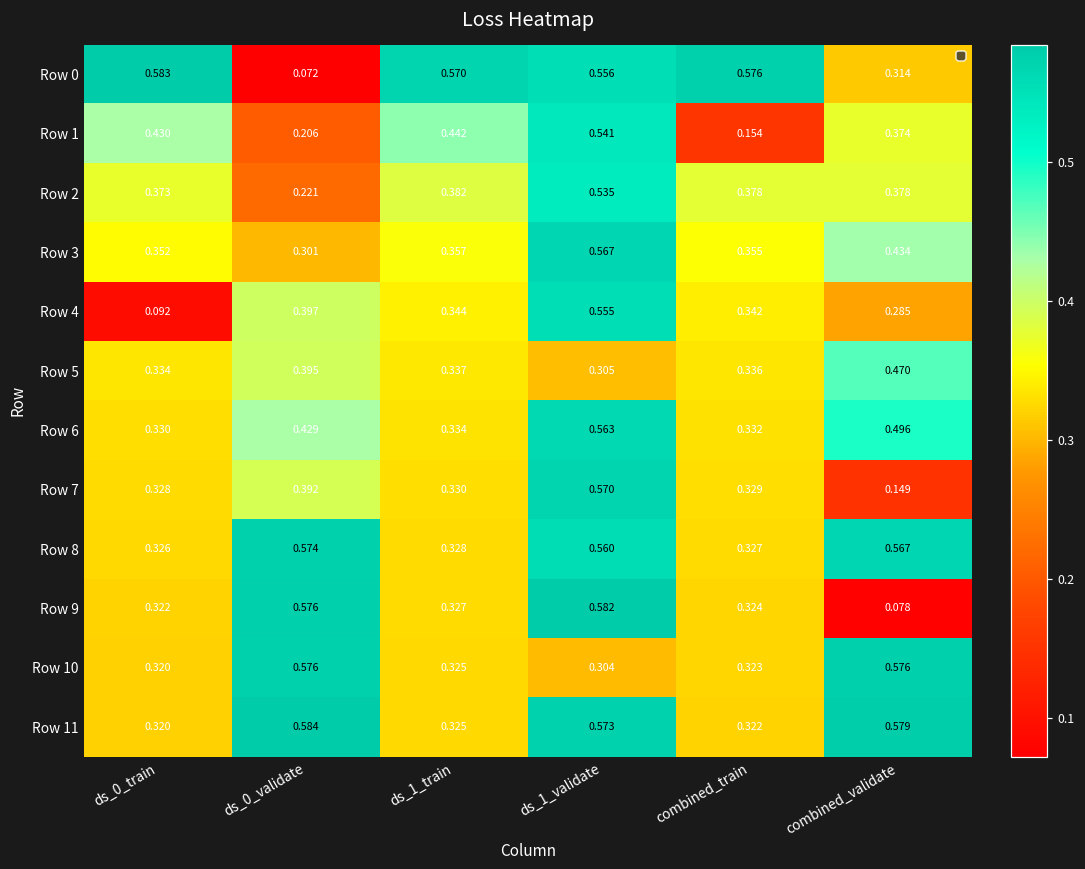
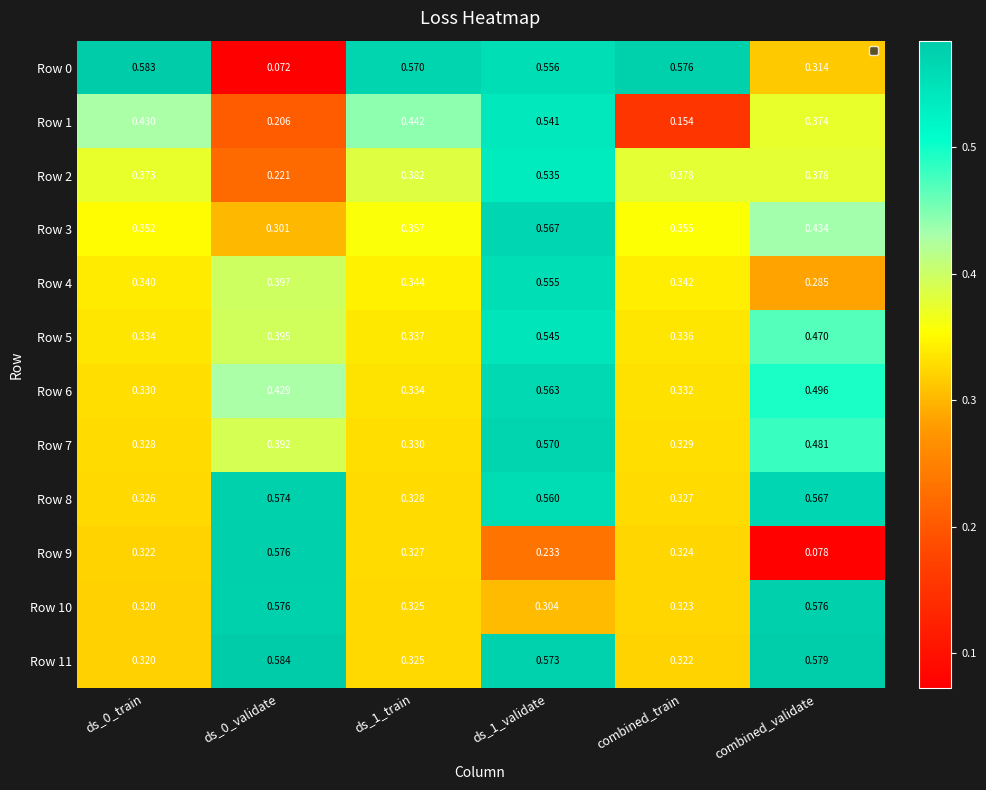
  {
    "Row 0": {
      "ds_0_train": 0.583,
      "ds_0_validate": 0.072,
      "ds_1_train": 0.570,
      "ds_1_validate": 0.556,
      "combined_train": 0.576,
      "combined_validate": 0.314
    },
    "Row 1": {
      "ds_0_train": 0.430,
      "ds_0_validate": 0.206,
      "ds_1_train": 0.442,
      "ds_1_validate": 0.541,
      "combined_train": 0.154,
      "combined_validate": 0.374
    },
    "Row 2": {
      "ds_0_train": 0.373,
      "ds_0_validate": 0.221,
      "ds_1_train": 0.382,
      "ds_1_validate": 0.535,
      "combined_train": 0.378,
      "combined_validate": 0.378
    },
    "Row 3": {
      "ds_0_train": 0.352,
      "ds_0_validate": 0.301,
      "ds_1_train": 0.357,
      "ds_1_validate": 0.567,
      "combined_train": 0.355,
      "combined_validate": 0.434
    },
    "Row 4": {
-     "ds_0_train": 0.092,
+     "ds_0_train": 0.340,
      "ds_0_validate": 0.397,
      "ds_1_train": 0.344,
      "ds_1_validate": 0.555,
      "combined_train": 0.342,
      "combined_validate": 0.285
    },
    "Row 5": {
      "ds_0_train": 0.334,
      "ds_0_validate": 0.395,
      "ds_1_train": 0.337,
-     "ds_1_validate": 0.305,
+     "ds_1_validate": 0.545,
      "combined_train": 0.336,
      "combined_validate": 0.470
    },
    "Row 6": {
      "ds_0_train": 0.330,
      "ds_0_validate": 0.429,
      "ds_1_train": 0.334,
      "ds_1_validate": 0.563,
      "combined_train": 0.332,
      "combined_validate": 0.496
    },
    "Row 7": {
      "ds_0_train": 0.328,
      "ds_0_validate": 0.392,
      "ds_1_train": 0.330,
      "ds_1_validate": 0.570,
      "combined_train": 0.329,
-     "combined_validate": 0.149
+     "combined_validate": 0.481
    },
    "Row 8": {
      "ds_0_train": 0.326,
      "ds_0_validate": 0.574,
      "ds_1_train": 0.328,
      "ds_1_validate": 0.560,
      "combined_train": 0.327,
      "combined_validate": 0.567
    },
    "Row 9": {
      "ds_0_train": 0.322,
      "ds_0_validate": 0.576,
      "ds_1_train": 0.327,
-     "ds_1_validate": 0.582,
+     "ds_1_validate": 0.233,
      "combined_train": 0.324,
      "combined_validate": 0.078
    },
    "Row 10": {
      "ds_0_train": 0.320,
      "ds_0_validate": 0.576,
      "ds_1_train": 0.325,
      "ds_1_validate": 0.304,
      "combined_train": 0.323,
      "combined_validate": 0.576
    },
    "Row 11": {
      "ds_0_train": 0.320,
      "ds_0_validate": 0.584,
      "ds_1_train": 0.325,
      "ds_1_validate": 0.573,
      "combined_train": 0.322,
      "combined_validate": 0.579
    }
  }
